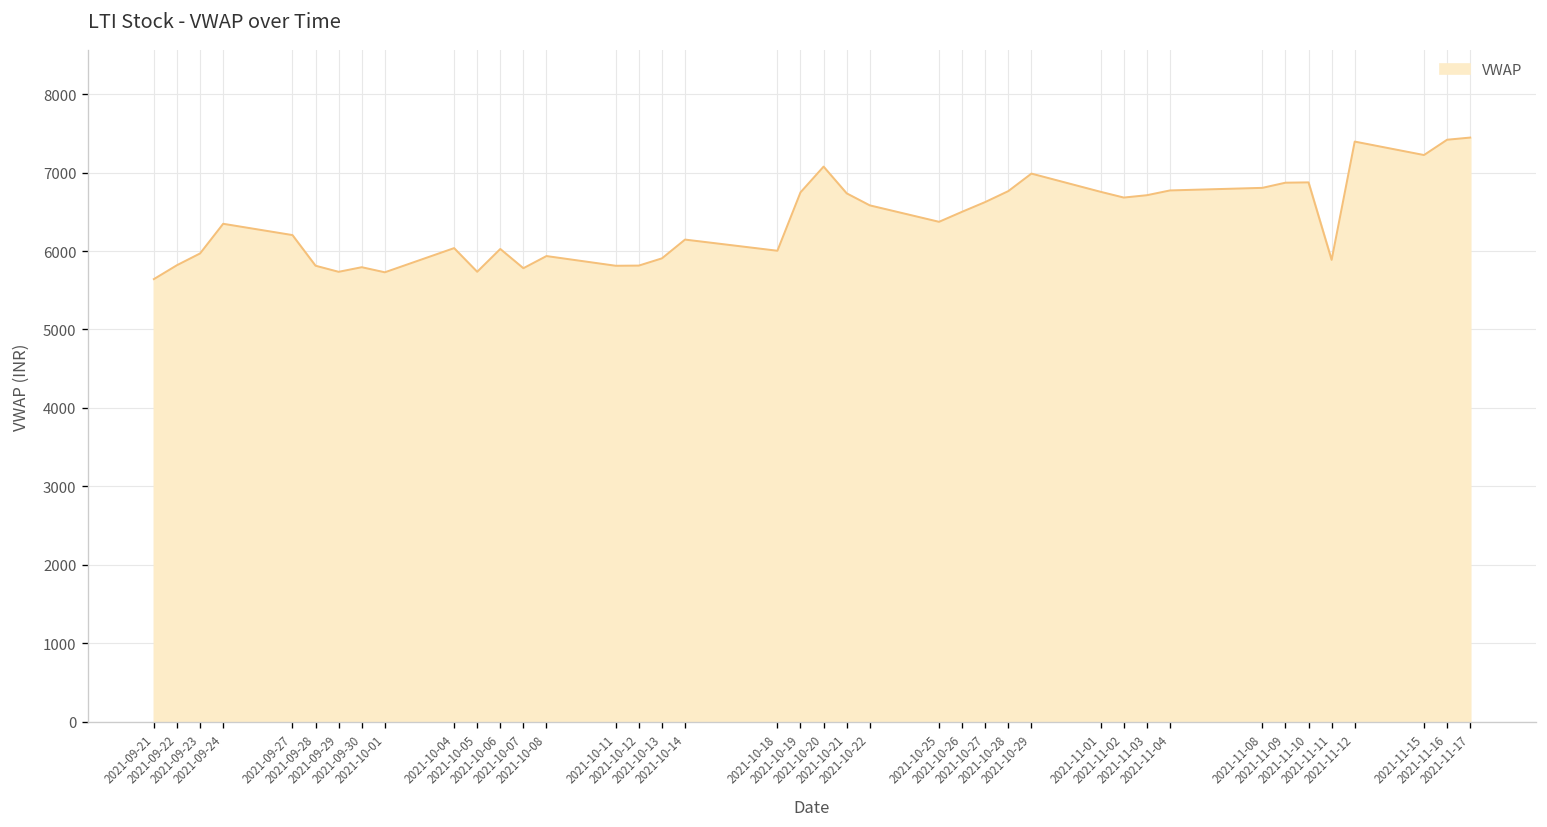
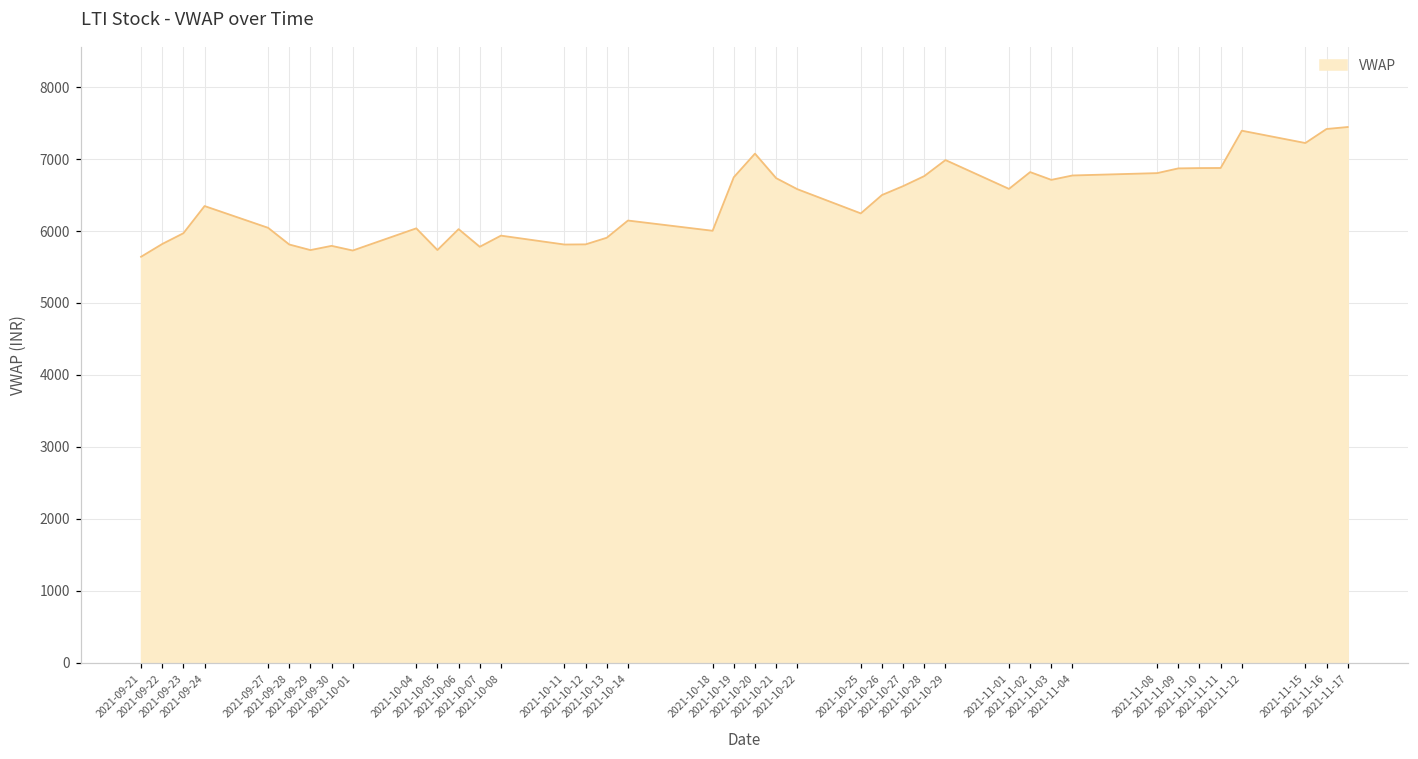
  {
    "2021-09-21": 5600,
    "2021-09-22": 5800,
    "2021-09-23": 6000,
    "2021-09-24": 6300,
-   "2021-09-27": 6200,
+   "2021-09-27": 6000,
    "2021-09-28": 5800,
    "2021-09-29": 5700,
    "2021-09-30": 5800,
    "2021-10-01": 5700,
    "2021-10-04": 6000,
    "2021-10-05": 5700,
    "2021-10-06": 6000,
    "2021-10-07": 5800,
    "2021-10-08": 5900,
    "2021-10-11": 5800,
    "2021-10-12": 5800,
    "2021-10-13": 5900,
    "2021-10-14": 6100,
    "2021-10-18": 6000,
    "2021-10-19": 6700,
    "2021-10-20": 7100,
    "2021-10-21": 6700,
    "2021-10-22": 6600,
-   "2021-10-25": 6400,
+   "2021-10-25": 6200,
    "2021-10-26": 6500,
    "2021-10-27": 6600,
    "2021-10-28": 6800,
    "2021-10-29": 7000,
-   "2021-11-01": 6800,
-   "2021-11-02": 6700,
+   "2021-11-01": 6600,
+   "2021-11-02": 6800,
    "2021-11-03": 6700,
    "2021-11-04": 6800,
    "2021-11-08": 6800,
    "2021-11-09": 6900,
    "2021-11-10": 6900,
-   "2021-11-11": 5900,
+   "2021-11-11": 6900,
    "2021-11-12": 7400,
    "2021-11-15": 7200,
    "2021-11-16": 7400,
    "2021-11-17": 7400
  }
